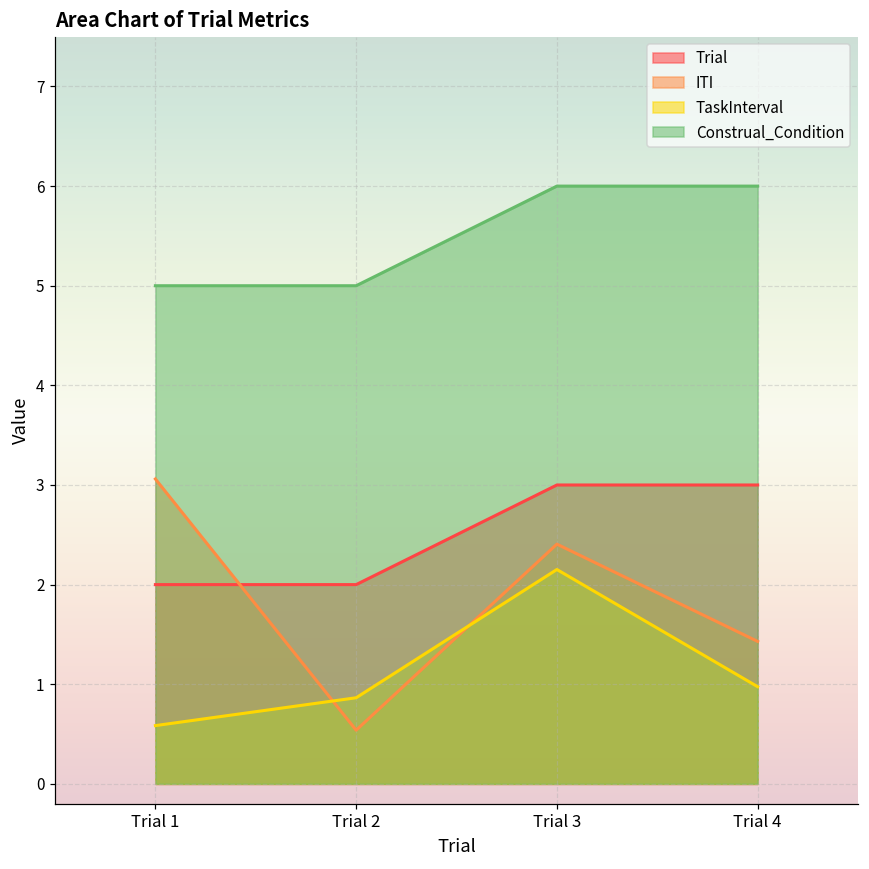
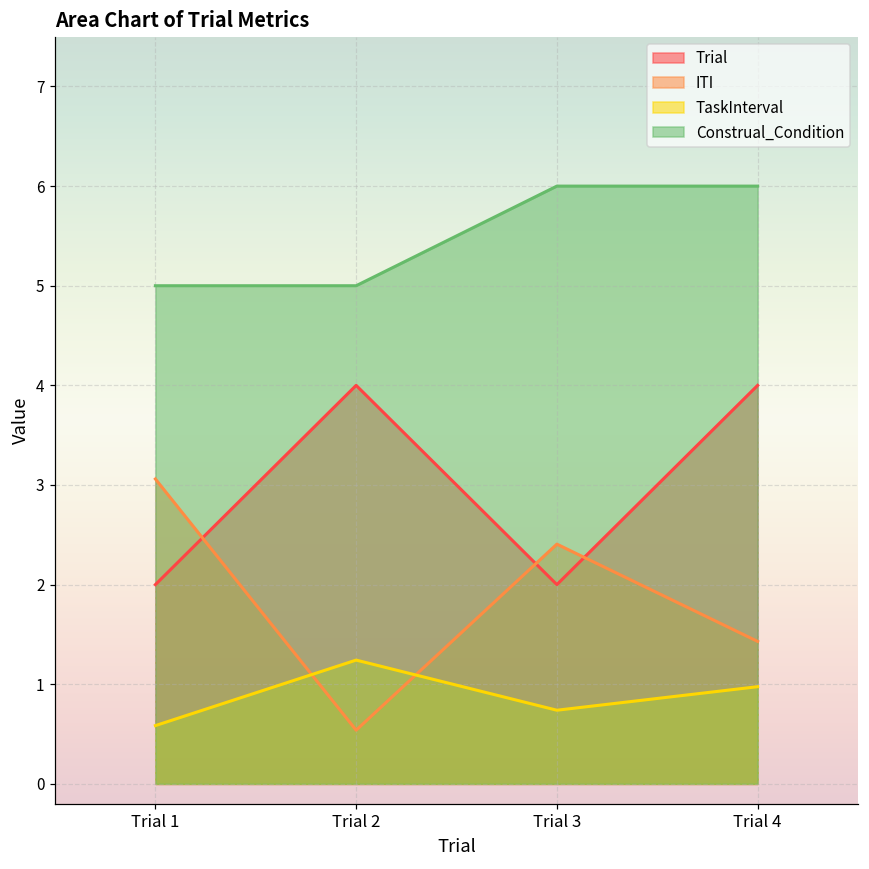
  {
    "Trial": {
      "Trial 1": 2,
-     "Trial 2": 2,
-     "Trial 3": 3,
-     "Trial 4": 3
+     "Trial 2": 4,
+     "Trial 3": 2,
+     "Trial 4": 4
    },
    "ITI": {
      "Trial 1": 3.1,
      "Trial 2": 0.5,
      "Trial 3": 2.4,
      "Trial 4": 1.4
    },
    "TaskInterval": {
      "Trial 1": 0.6,
-     "Trial 2": 0.9,
-     "Trial 3": 2.2,
+     "Trial 2": 1.2,
+     "Trial 3": 0.7,
      "Trial 4": 1.0
    },
    "Construal_Condition": {
      "Trial 1": 5.0,
      "Trial 2": 5.0,
      "Trial 3": 6.0,
      "Trial 4": 6.0
    }
  }
